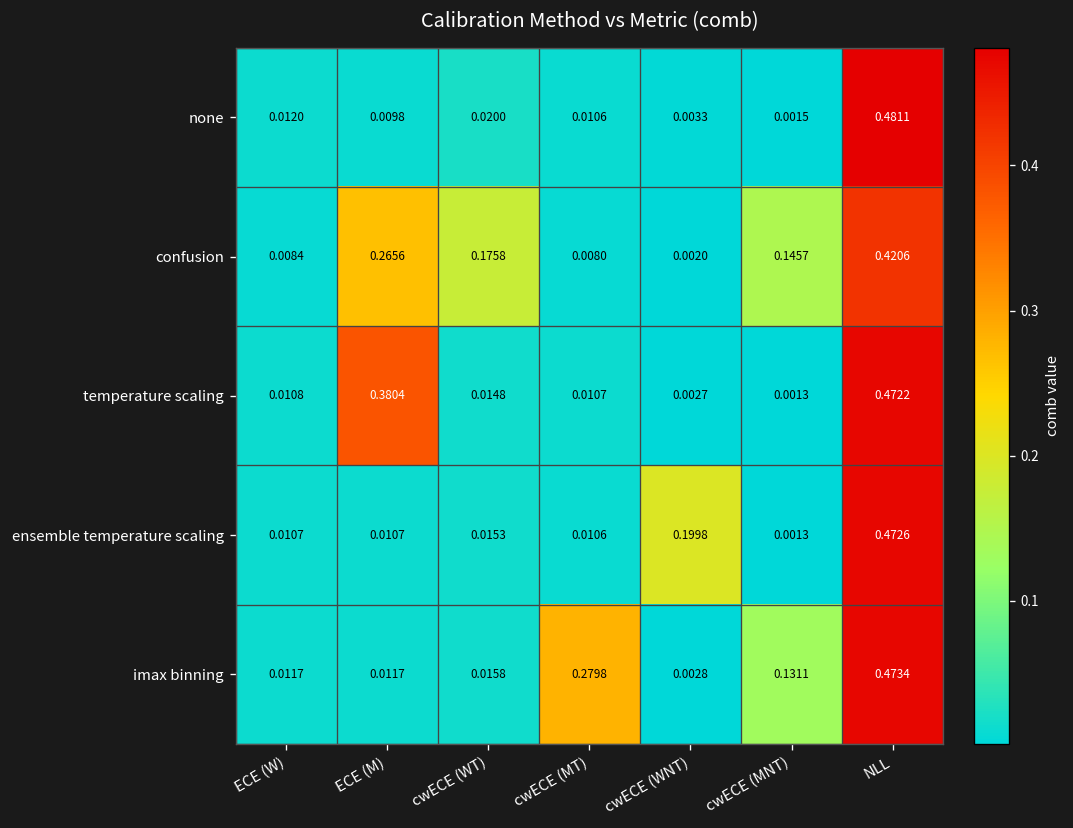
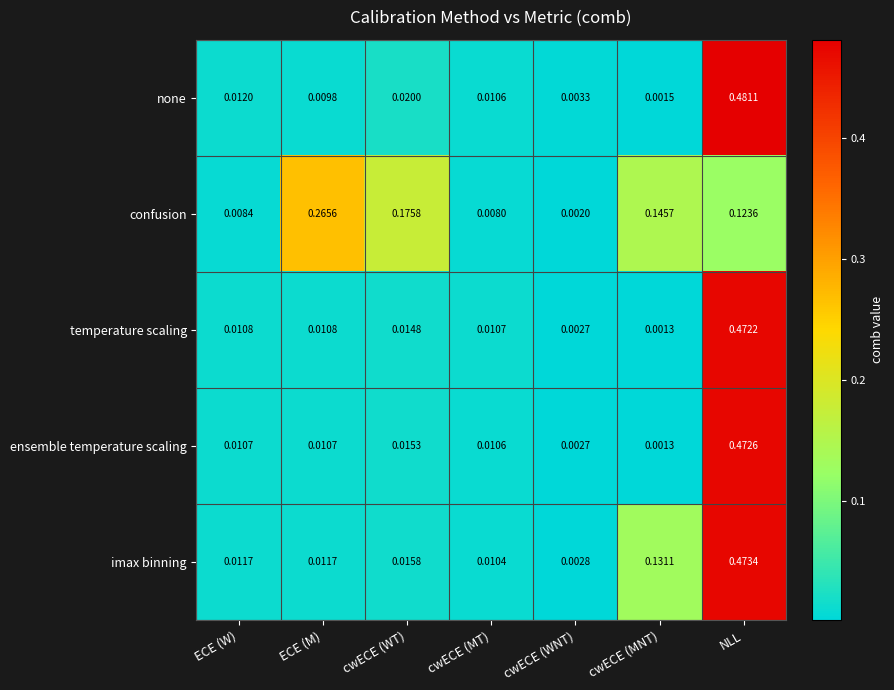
  {
    "none": {
      "ECE (W)": 0.0120,
      "ECE (M)": 0.0098,
      "cwECE (WT)": 0.0200,
      "cwECE (MT)": 0.0106,
      "cwECE (WNT)": 0.0033,
      "cwECE (MNT)": 0.0015,
      "NLL": 0.4811
    },
    "confusion": {
      "ECE (W)": 0.0084,
      "ECE (M)": 0.2656,
      "cwECE (WT)": 0.1758,
      "cwECE (MT)": 0.0080,
      "cwECE (WNT)": 0.0020,
      "cwECE (MNT)": 0.1457,
-     "NLL": 0.4206
+     "NLL": 0.1236
    },
    "temperature scaling": {
      "ECE (W)": 0.0108,
-     "ECE (M)": 0.3804,
+     "ECE (M)": 0.0108,
      "cwECE (WT)": 0.0148,
      "cwECE (MT)": 0.0107,
      "cwECE (WNT)": 0.0027,
      "cwECE (MNT)": 0.0013,
      "NLL": 0.4722
    },
    "ensemble temperature scaling": {
      "ECE (W)": 0.0107,
      "ECE (M)": 0.0107,
      "cwECE (WT)": 0.0153,
      "cwECE (MT)": 0.0106,
-     "cwECE (WNT)": 0.1998,
+     "cwECE (WNT)": 0.0027,
      "cwECE (MNT)": 0.0013,
      "NLL": 0.4726
    },
    "imax binning": {
      "ECE (W)": 0.0117,
      "ECE (M)": 0.0117,
      "cwECE (WT)": 0.0158,
-     "cwECE (MT)": 0.2798,
+     "cwECE (MT)": 0.0104,
      "cwECE (WNT)": 0.0028,
      "cwECE (MNT)": 0.1311,
      "NLL": 0.4734
    }
  }
